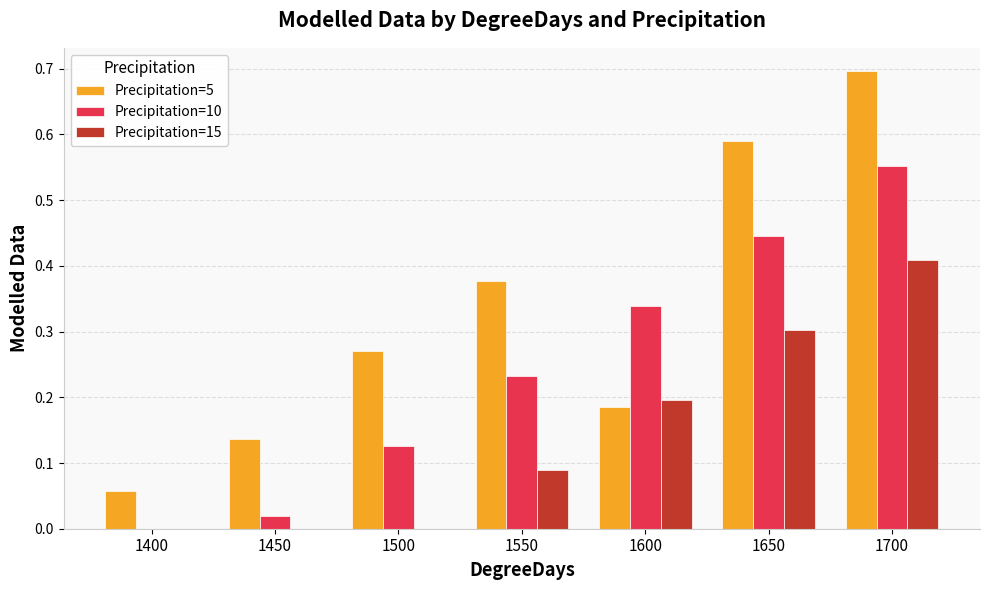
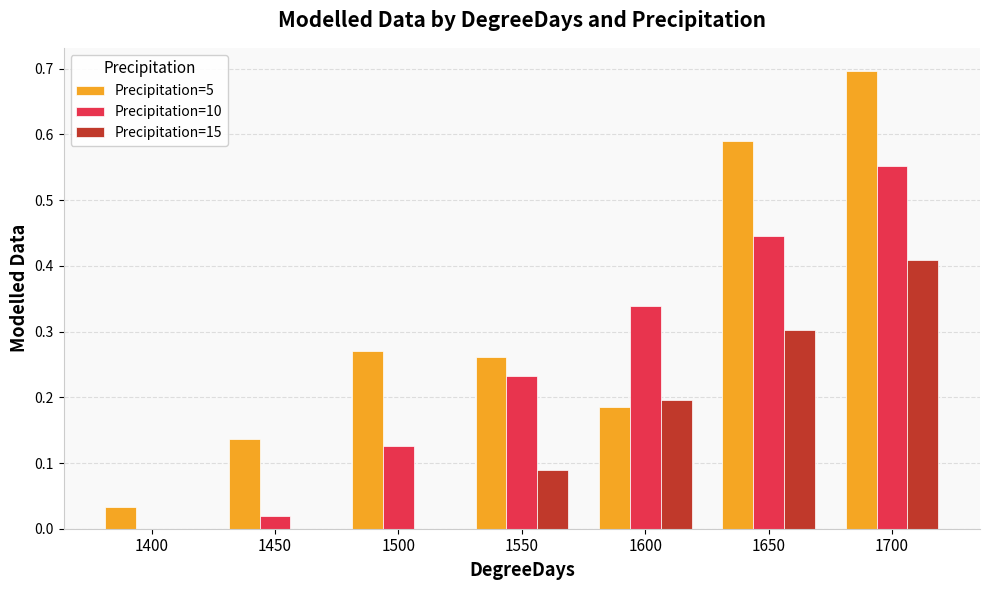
  {
    "Precipitation=5": {
-     "1400": 0.06,
+     "1400": 0.03,
      "1450": 0.14,
      "1500": 0.27,
-     "1550": 0.38,
+     "1550": 0.26,
      "1600": 0.19,
      "1650": 0.59,
      "1700": 0.70
    }
  }
